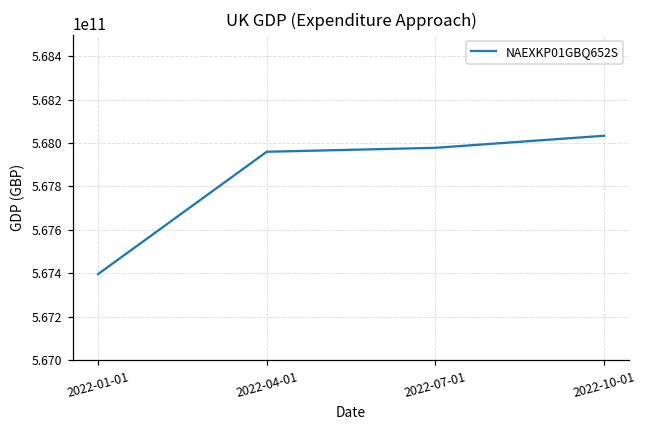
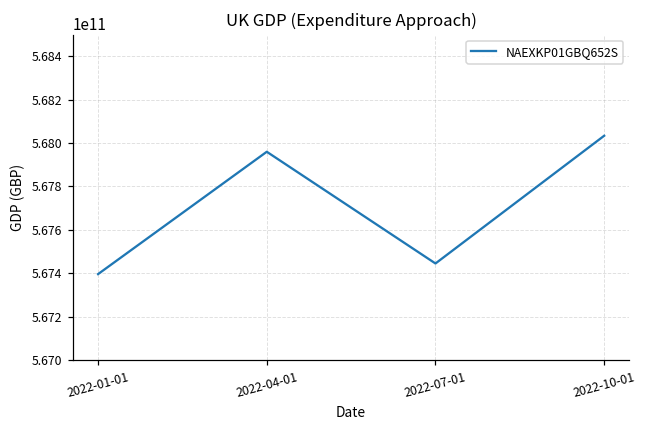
  {
    "2022-01-01": 567400000000,
    "2022-04-01": 567960000000,
-   "2022-07-01": 567980000000,
+   "2022-07-01": 567450000000,
    "2022-10-01": 568030000000
  }
